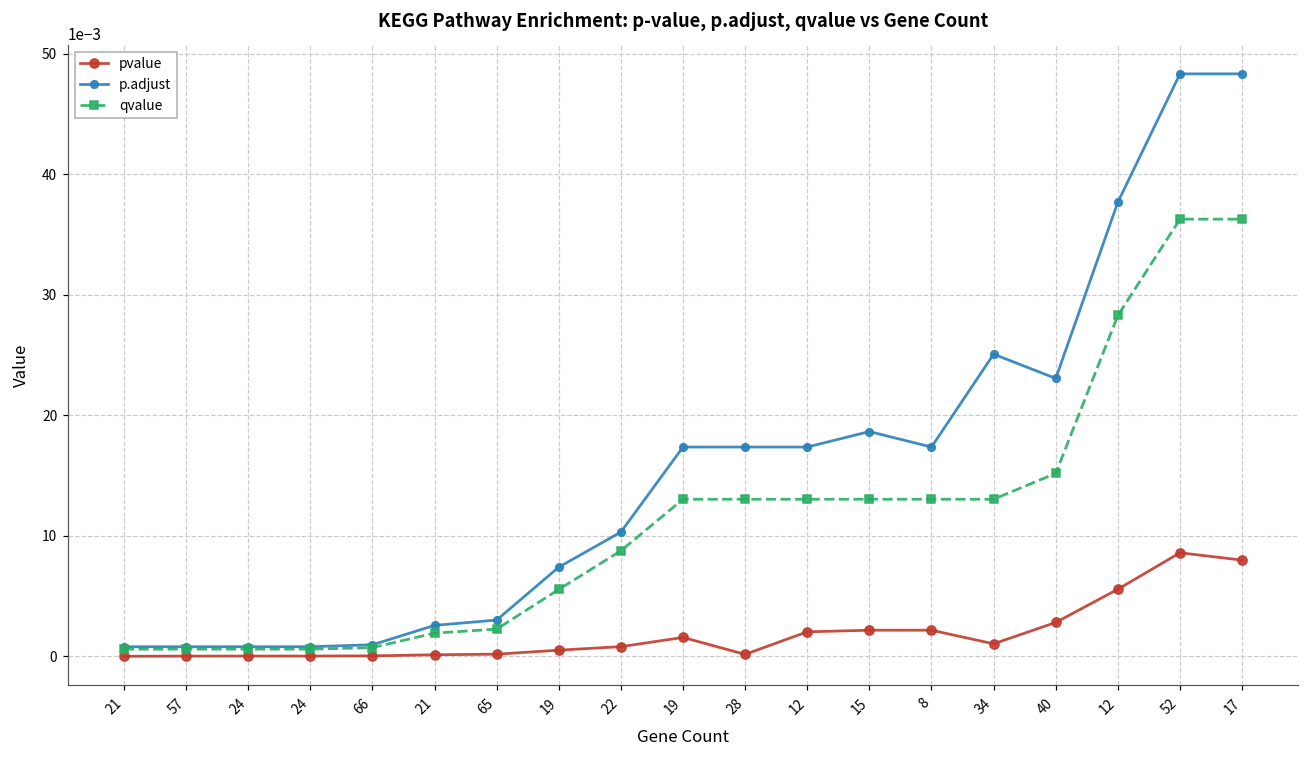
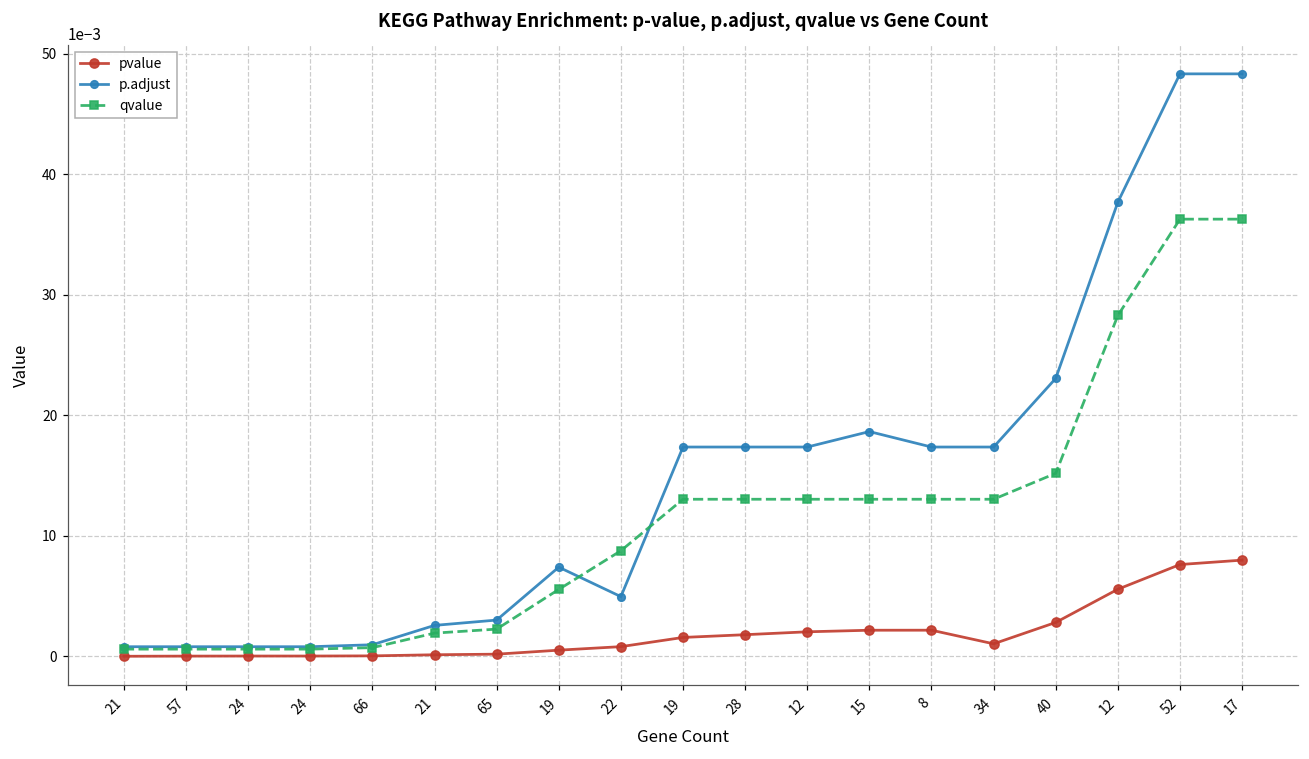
  {
    "pvalue": {
      "57": 0.0000,
      "66": 0.0000,
      "65": 0.0002,
      "22": 0.0008,
-     "28": 0.0002,
+     "28": 0.0018,
      "15": 0.0022,
      "8": 0.0022,
      "34": 0.0010,
      "40": 0.0028,
-     "52": 0.0086,
+     "52": 0.0076,
      "17": 0.0080
    },
    "p.adjust": {
      "66": 0.0010,
      "65": 0.0030,
-     "22": 0.0103,
+     "22": 0.0050,
      "28": 0.0174,
      "15": 0.0187,
      "8": 0.0174,
-     "34": 0.0251,
+     "34": 0.0174,
      "40": 0.0231,
      "52": 0.0483,
      "17": 0.0483
    },
    "qvalue": {
      "66": 0.0007,
      "65": 0.0023,
      "22": 0.0088,
      "28": 0.0130,
      "15": 0.0130,
      "8": 0.0130,
      "34": 0.0130,
      "40": 0.0152,
      "52": 0.0363,
      "17": 0.0363
    }
  }
